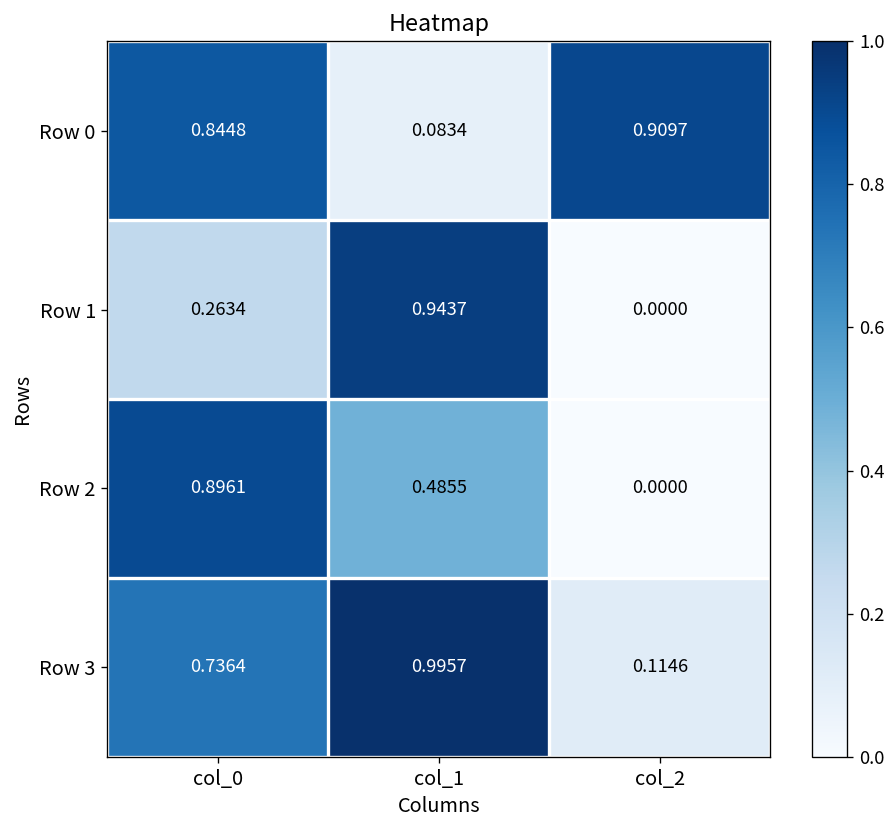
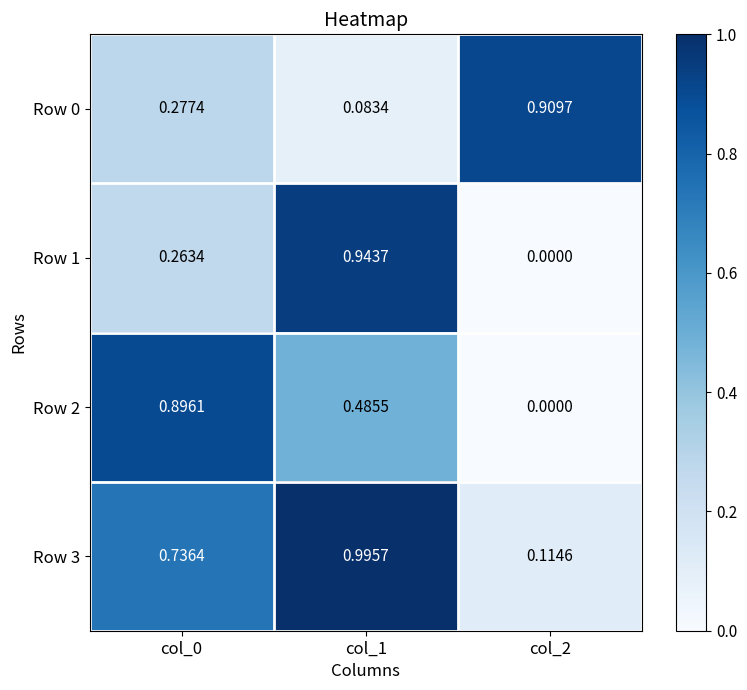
  {
    "Row 0": {
-     "col_0": 0.8448,
+     "col_0": 0.2774,
      "col_1": 0.0834,
      "col_2": 0.9097
    },
    "Row 1": {
      "col_0": 0.2634,
      "col_1": 0.9437,
      "col_2": 0.0000
    },
    "Row 2": {
      "col_0": 0.8961,
      "col_1": 0.4855,
      "col_2": 0.0000
    },
    "Row 3": {
      "col_0": 0.7364,
      "col_1": 0.9957,
      "col_2": 0.1146
    }
  }
